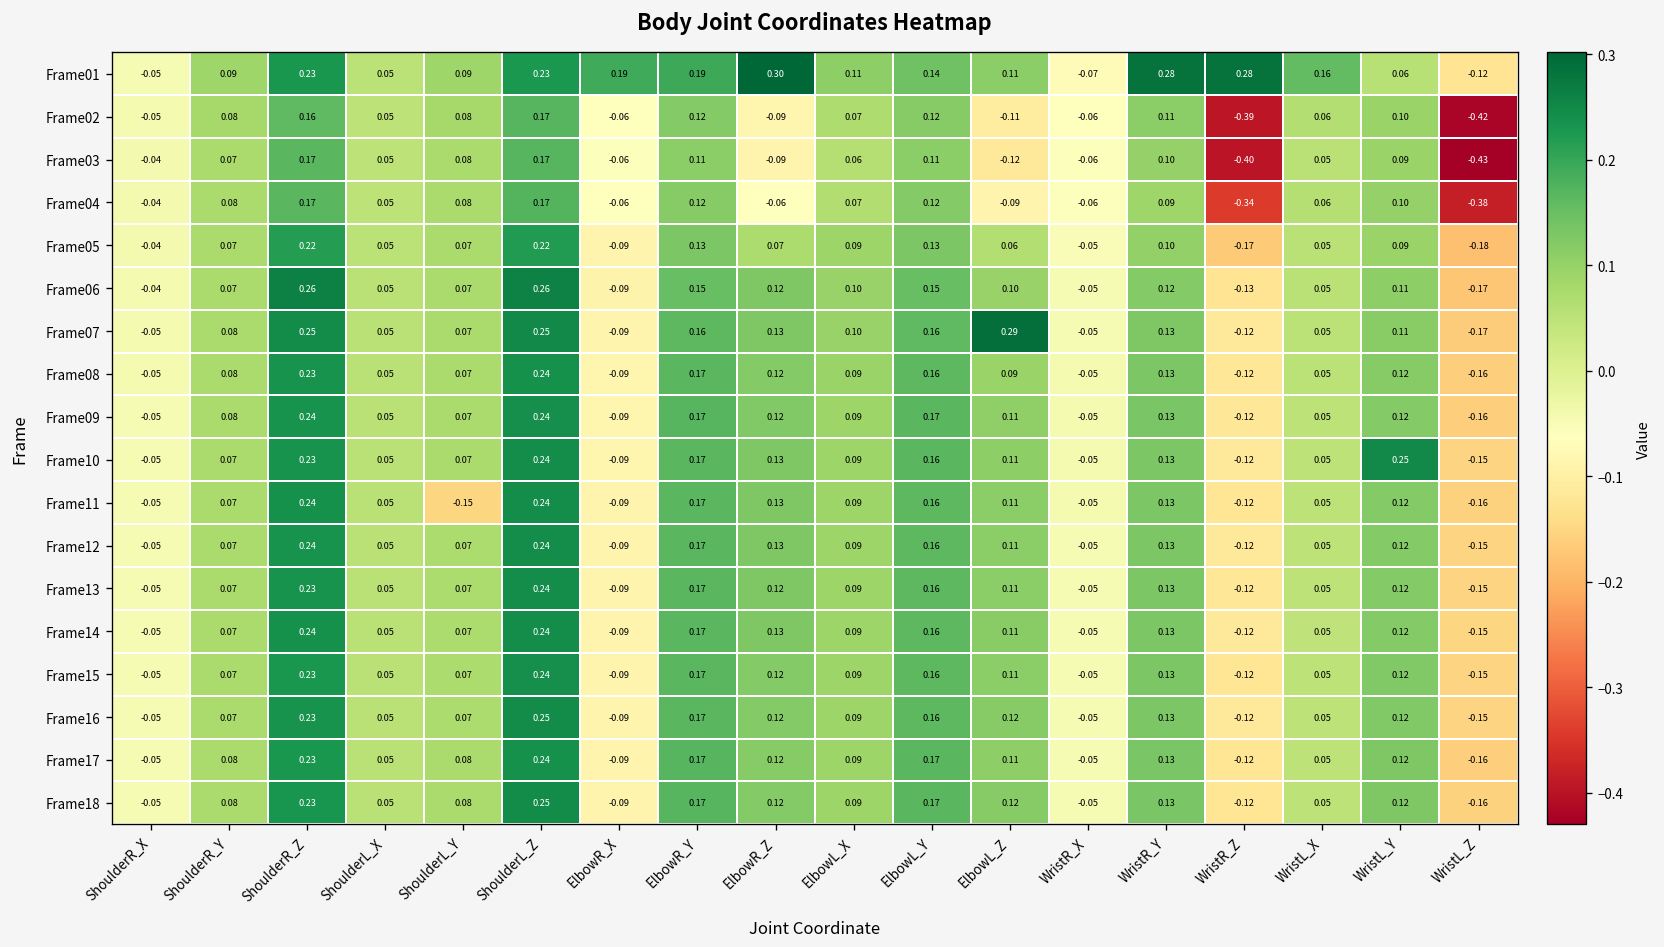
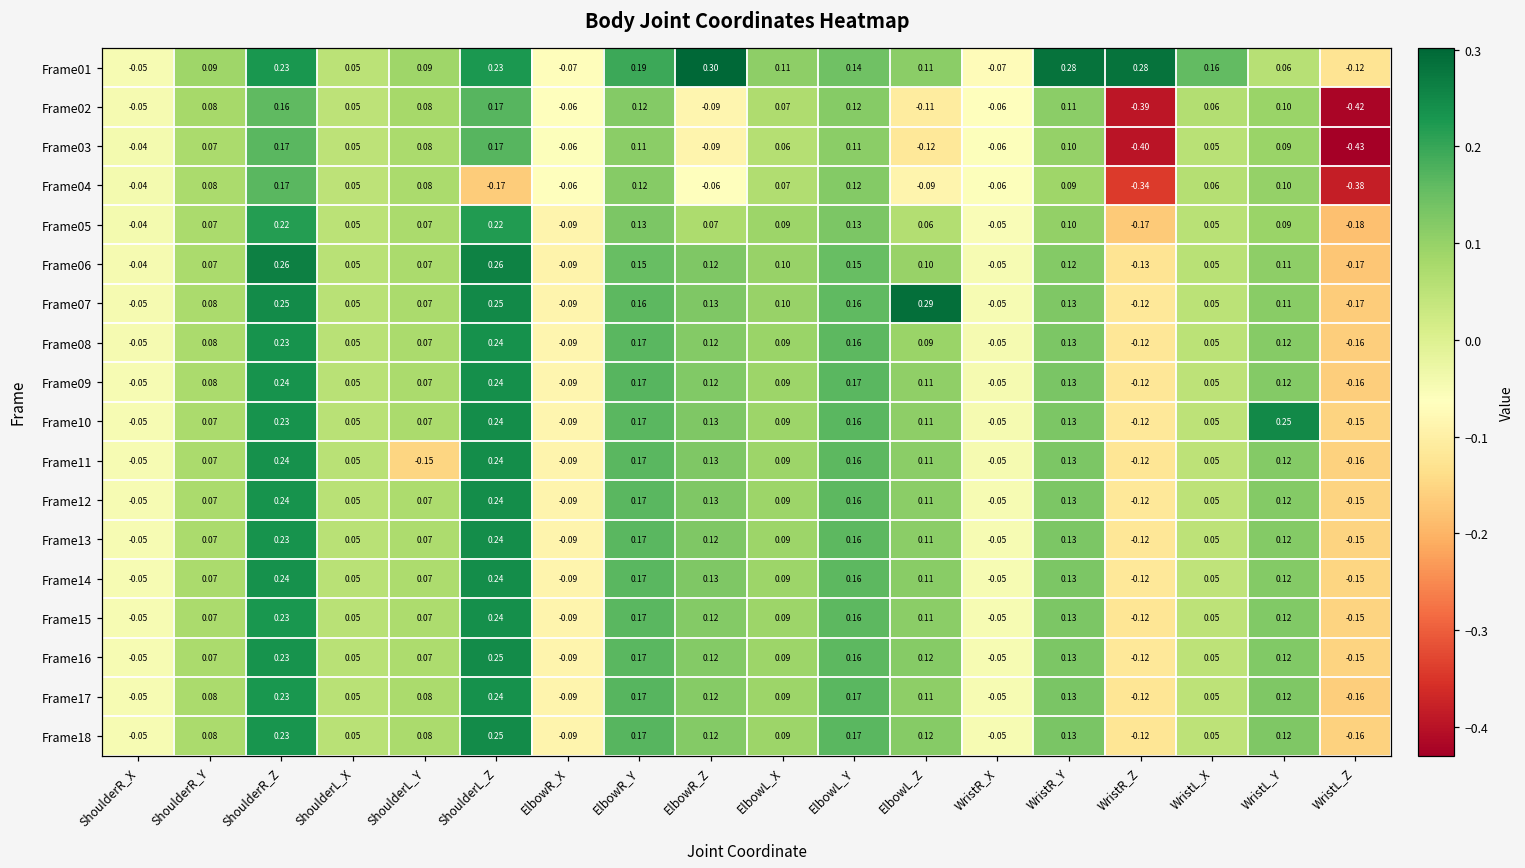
  {
    "Frame01": {
      "ShoulderR_X": -0.05,
      "ShoulderR_Y": 0.09,
      "ShoulderR_Z": 0.23,
      "ShoulderL_X": 0.05,
      "ShoulderL_Y": 0.09,
      "ShoulderL_Z": 0.23,
-     "ElbowR_X": 0.19,
+     "ElbowR_X": -0.07,
      "ElbowR_Y": 0.19,
      "ElbowR_Z": 0.30,
      "ElbowL_X": 0.11,
      "ElbowL_Y": 0.14,
      "ElbowL_Z": 0.11,
      "WristR_X": -0.07,
      "WristR_Y": 0.28,
      "WristR_Z": 0.28,
      "WristL_X": 0.16,
      "WristL_Y": 0.06,
      "WristL_Z": -0.12
    },
    "Frame04": {
      "ShoulderR_X": -0.04,
      "ShoulderR_Y": 0.08,
      "ShoulderR_Z": 0.17,
      "ShoulderL_X": 0.05,
      "ShoulderL_Y": 0.08,
-     "ShoulderL_Z": 0.17,
+     "ShoulderL_Z": -0.17,
      "ElbowR_X": -0.06,
      "ElbowR_Y": 0.12,
      "ElbowR_Z": -0.06,
      "ElbowL_X": 0.07,
      "ElbowL_Y": 0.12,
      "ElbowL_Z": -0.09,
      "WristR_X": -0.06,
      "WristR_Y": 0.09,
      "WristR_Z": -0.34,
      "WristL_X": 0.06,
      "WristL_Y": 0.10,
      "WristL_Z": -0.38
    }
  }
